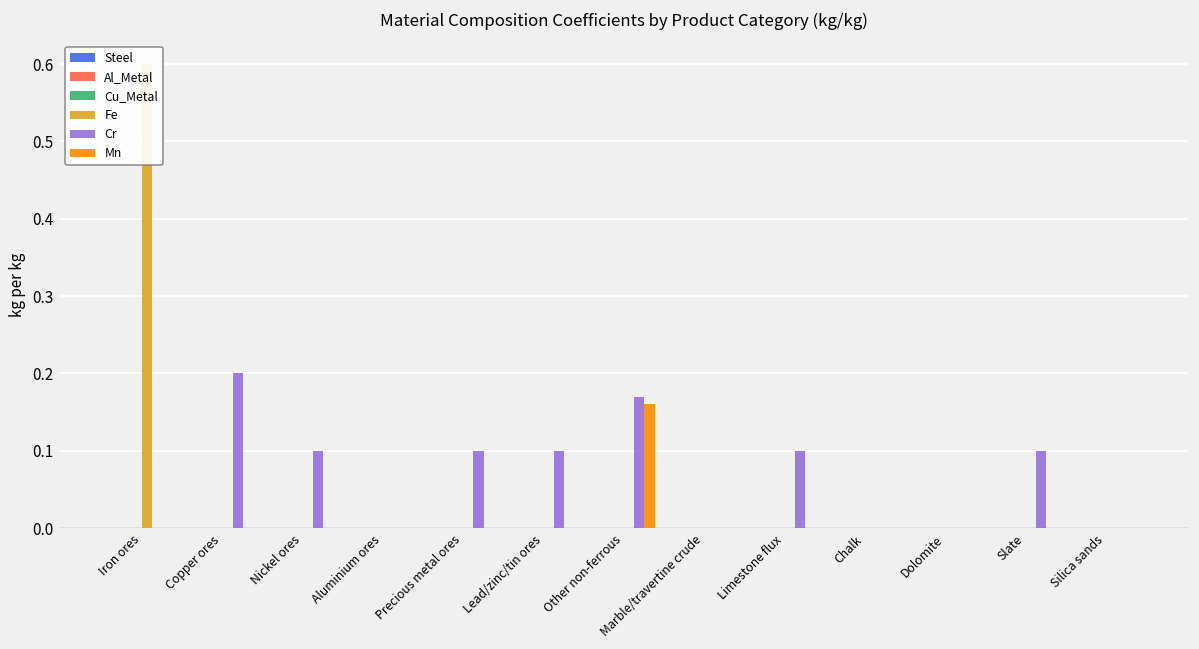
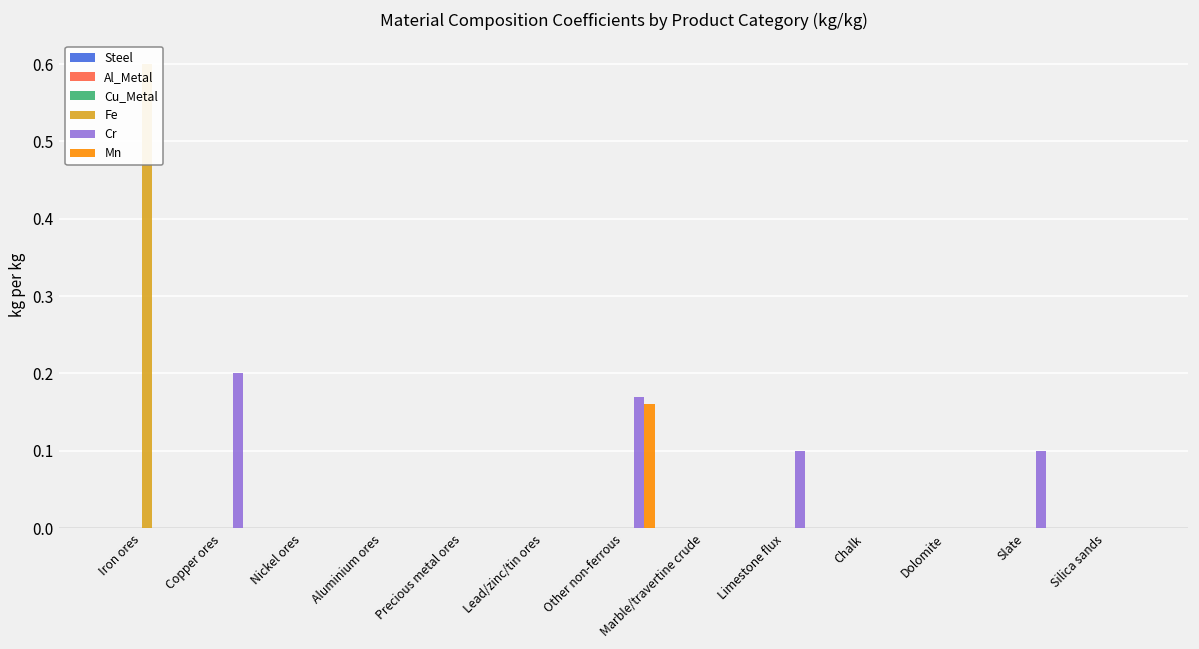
  {
    "Steel": {
      "Iron ores": 0.0,
      "Copper ores": 0.0,
      "Nickel ores": 0.0,
      "Aluminium ores": 0.0,
      "Precious metal ores": 0.0,
      "Lead/zinc/tin ores": 0.0,
      "Other non-ferrous": 0.0,
      "Marble/travertine crude": 0.0,
      "Limestone flux": 0.0,
      "Chalk": 0.0,
      "Dolomite": 0.0,
      "Slate": 0.0,
      "Silica sands": 0.0
    },
    "Al_Metal": {
      "Iron ores": 0.0,
      "Copper ores": 0.0,
      "Nickel ores": 0.0,
      "Aluminium ores": 0.0,
      "Precious metal ores": 0.0,
      "Lead/zinc/tin ores": 0.0,
      "Other non-ferrous": 0.0,
      "Marble/travertine crude": 0.0,
      "Limestone flux": 0.0,
      "Chalk": 0.0,
      "Dolomite": 0.0,
      "Slate": 0.0,
      "Silica sands": 0.0
    },
    "Cu_Metal": {
      "Iron ores": 0.0,
      "Copper ores": 0.0,
      "Nickel ores": 0.0,
      "Aluminium ores": 0.0,
      "Precious metal ores": 0.0,
      "Lead/zinc/tin ores": 0.0,
      "Other non-ferrous": 0.0,
      "Marble/travertine crude": 0.0,
      "Limestone flux": 0.0,
      "Chalk": 0.0,
      "Dolomite": 0.0,
      "Slate": 0.0,
      "Silica sands": 0.0
    },
    "Cr": {
      "Iron ores": 0.0,
      "Copper ores": 0.2,
-     "Nickel ores": 0.1,
+     "Nickel ores": 0.0,
      "Aluminium ores": 0.0,
-     "Precious metal ores": 0.1,
-     "Lead/zinc/tin ores": 0.1,
+     "Precious metal ores": 0.0,
+     "Lead/zinc/tin ores": 0.0,
      "Other non-ferrous": 0.17,
      "Marble/travertine crude": 0.0,
      "Limestone flux": 0.1,
      "Chalk": 0.0,
      "Dolomite": 0.0,
      "Slate": 0.1,
      "Silica sands": 0.0
    }
  }
